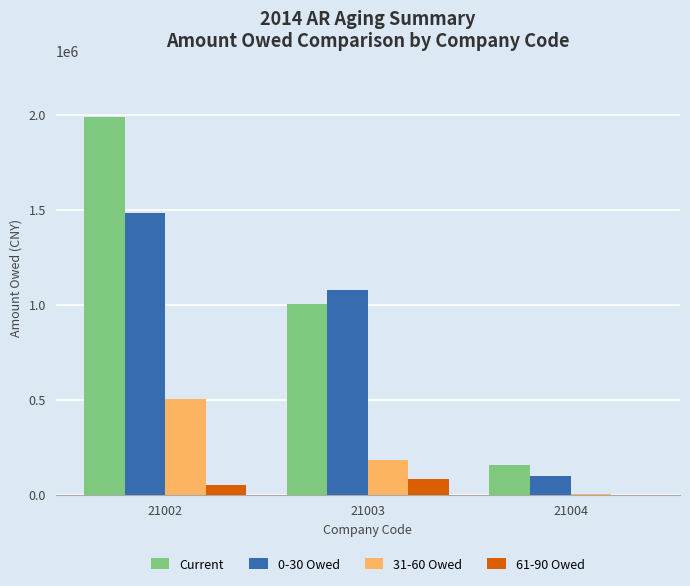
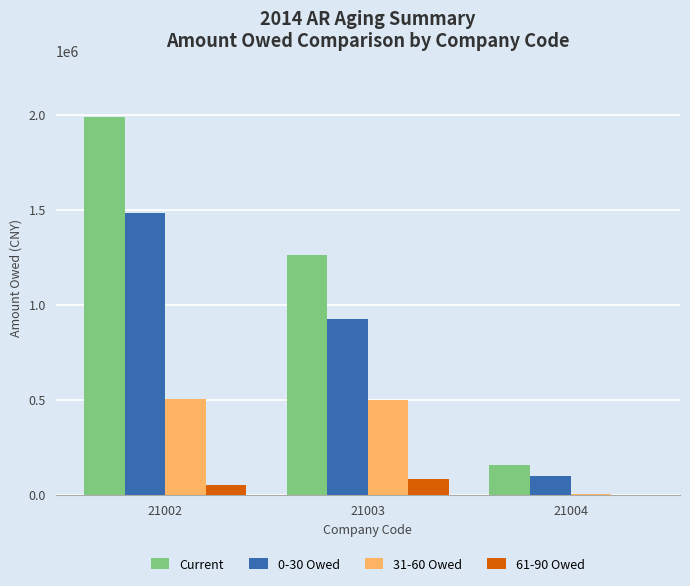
  {
    "Current": {
      "21002": 1990000,
-     "21003": 1010000,
+     "21003": 1260000,
      "21004": 160000
    },
    "0-30 Owed": {
      "21002": 1480000,
-     "21003": 1080000,
+     "21003": 930000,
      "21004": 100000
    },
    "31-60 Owed": {
      "21002": 500000,
-     "21003": 180000
+     "21003": 500000
    },
    "61-90 Owed": {
      "21002": 50000,
      "21003": 80000
    }
  }
